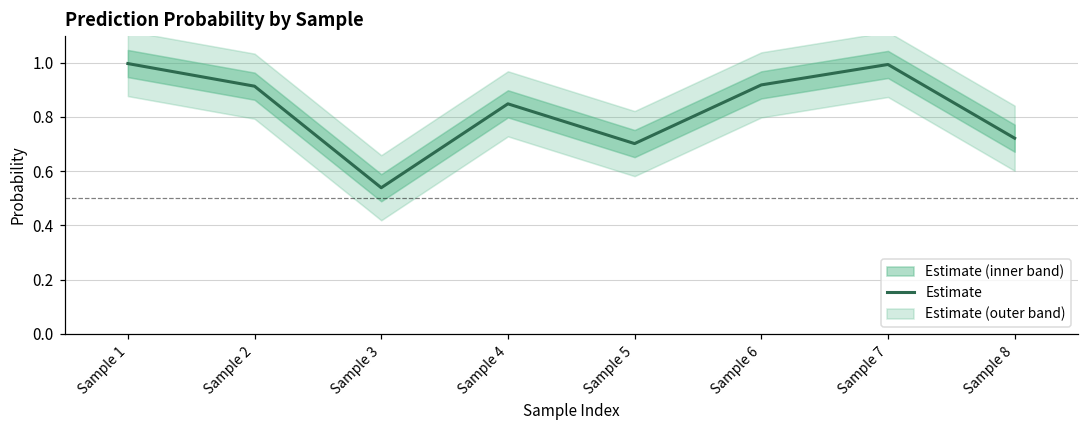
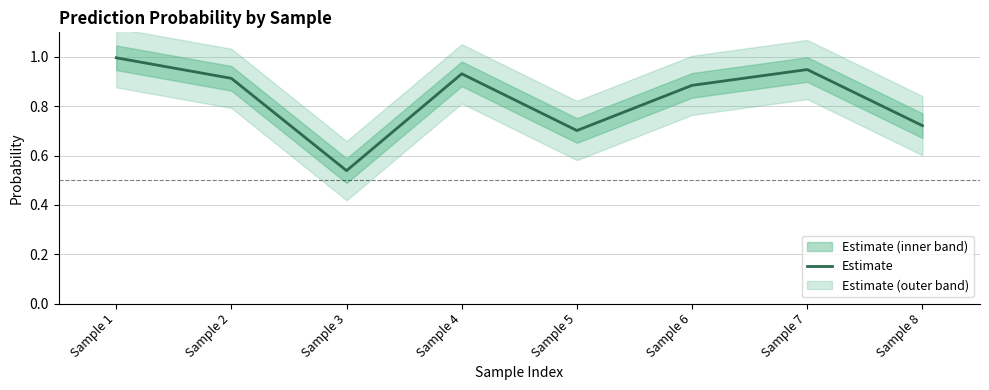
  {
    "Estimate": {
      "Sample 1": 1.00,
      "Sample 2": 0.91,
      "Sample 3": 0.54,
-     "Sample 4": 0.85,
+     "Sample 4": 0.93,
      "Sample 5": 0.70,
-     "Sample 6": 0.92,
-     "Sample 7": 0.99,
+     "Sample 6": 0.88,
+     "Sample 7": 0.95,
      "Sample 8": 0.72
    }
  }
